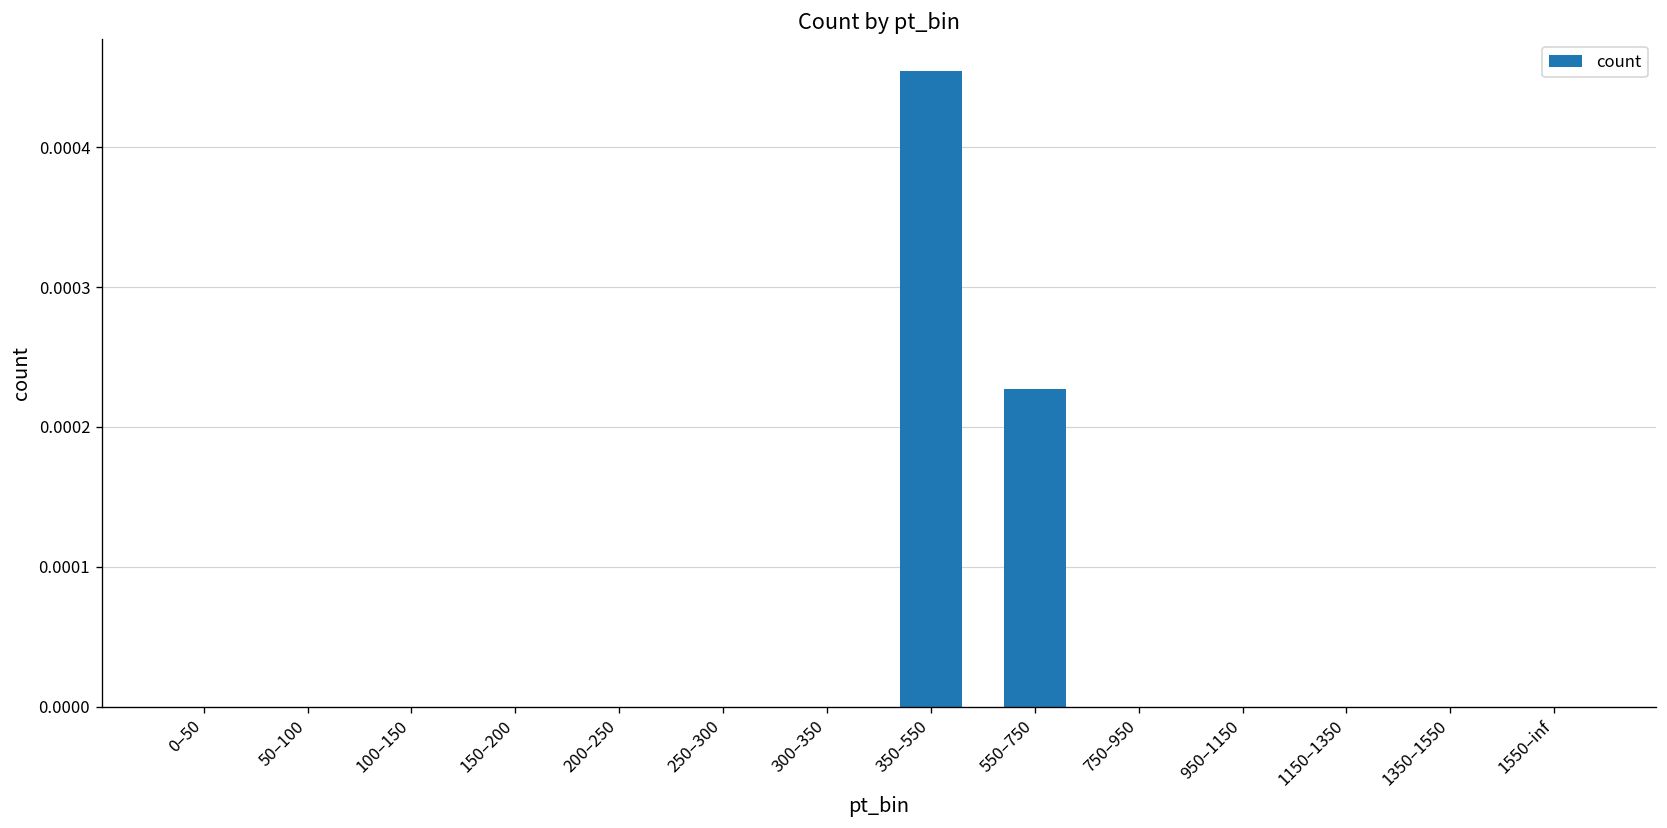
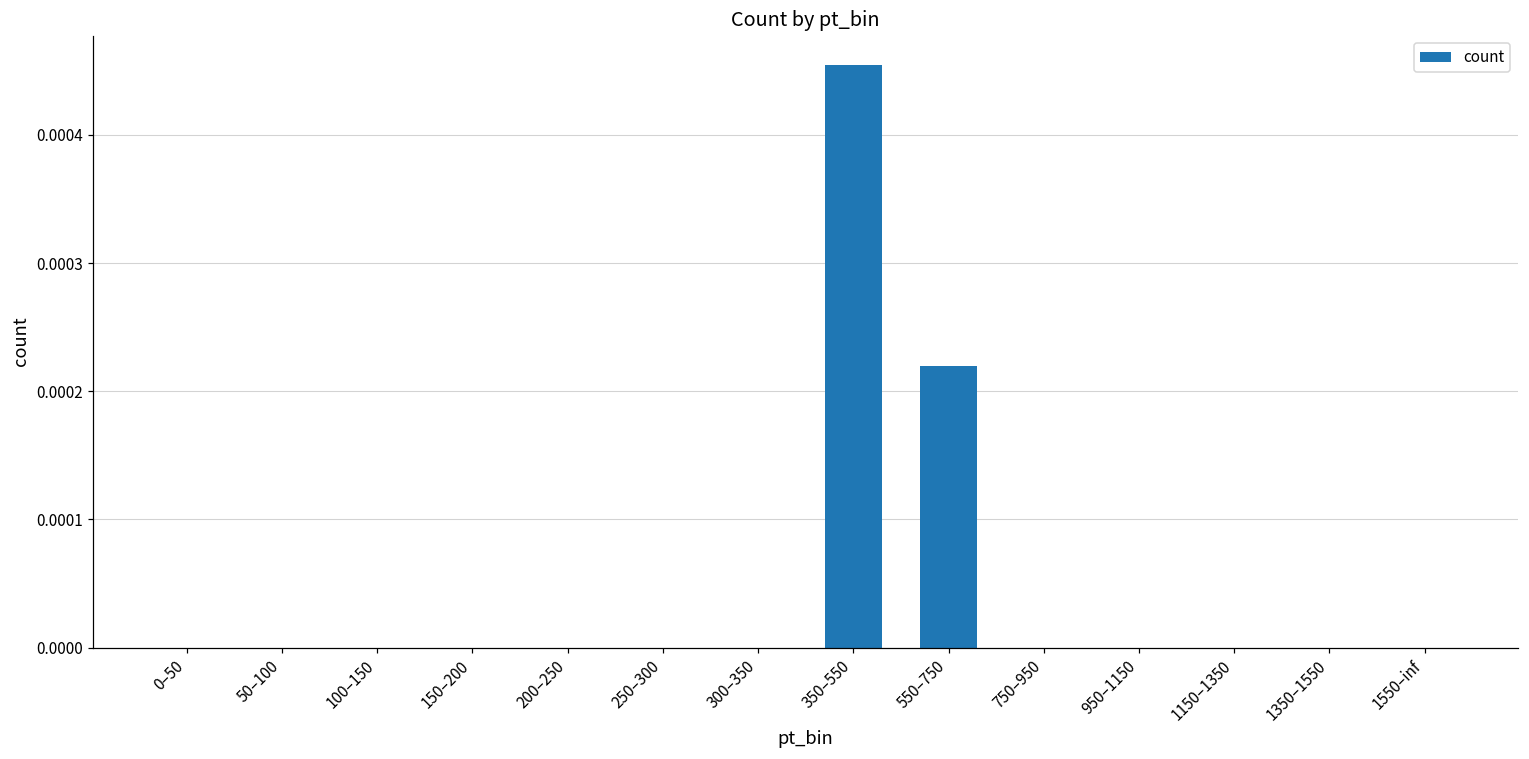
  {
    "0–50": 0.000000,
    "50–100": 0.000000,
    "100–150": 0.000000,
    "150–200": 0.000000,
    "200–250": 0.000000,
    "250–300": 0.000000,
    "300–350": 0.000000,
    "350–550": 0.000455,
-   "550–750": 0.000227,
+   "550–750": 0.000220,
    "750–950": 0.000000,
    "950–1150": 0.000000,
    "1150–1350": 0.000000,
    "1350–1550": 0.000000,
    "1550–inf": 0.000000
  }
